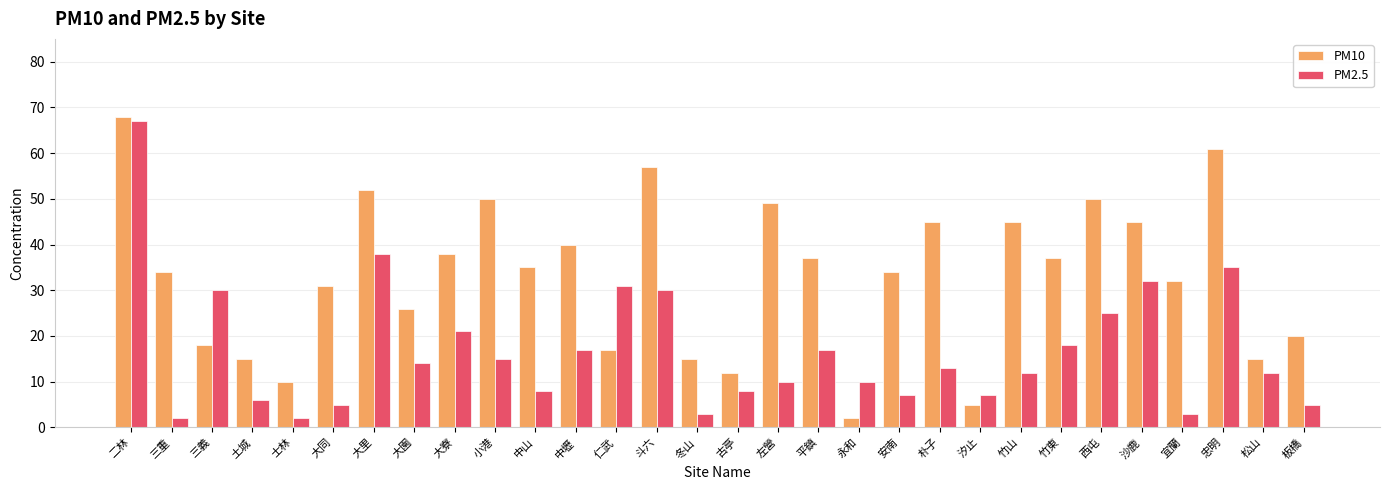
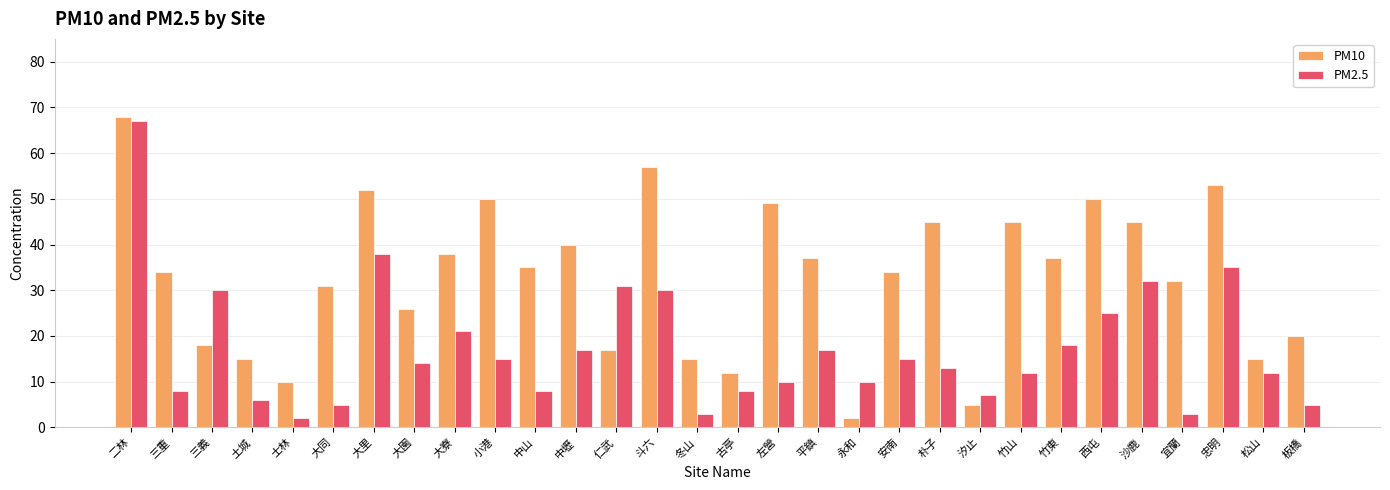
  {
    "PM10": {
      "二林": 68,
      "三重": 34,
      "三義": 18,
      "土城": 15,
      "士林": 10,
      "大同": 31,
      "大里": 52,
      "大園": 26,
      "大寮": 38,
      "小港": 50,
      "中山": 35,
      "中壢": 40,
      "仁武": 17,
      "斗六": 57,
      "冬山": 15,
      "古亭": 12,
      "左營": 49,
      "平鎮": 37,
      "永和": 2,
      "安南": 34,
      "朴子": 45,
      "汐止": 5,
      "竹山": 45,
      "竹東": 37,
      "西屯": 50,
      "沙鹿": 45,
      "宜蘭": 32,
-     "忠明": 61,
+     "忠明": 53,
      "松山": 15,
      "板橋": 20
    },
    "PM2.5": {
      "二林": 67,
-     "三重": 2,
+     "三重": 8,
      "三義": 30,
      "土城": 6,
      "士林": 2,
      "大同": 5,
      "大里": 38,
      "大園": 14,
      "大寮": 21,
      "小港": 15,
      "中山": 8,
      "中壢": 17,
      "仁武": 31,
      "斗六": 30,
      "冬山": 3,
      "古亭": 8,
      "左營": 10,
      "平鎮": 17,
      "永和": 10,
-     "安南": 7,
+     "安南": 15,
      "朴子": 13,
      "汐止": 7,
      "竹山": 12,
      "竹東": 18,
      "西屯": 25,
      "沙鹿": 32,
      "宜蘭": 3,
      "忠明": 35,
      "松山": 12,
      "板橋": 5
    }
  }
